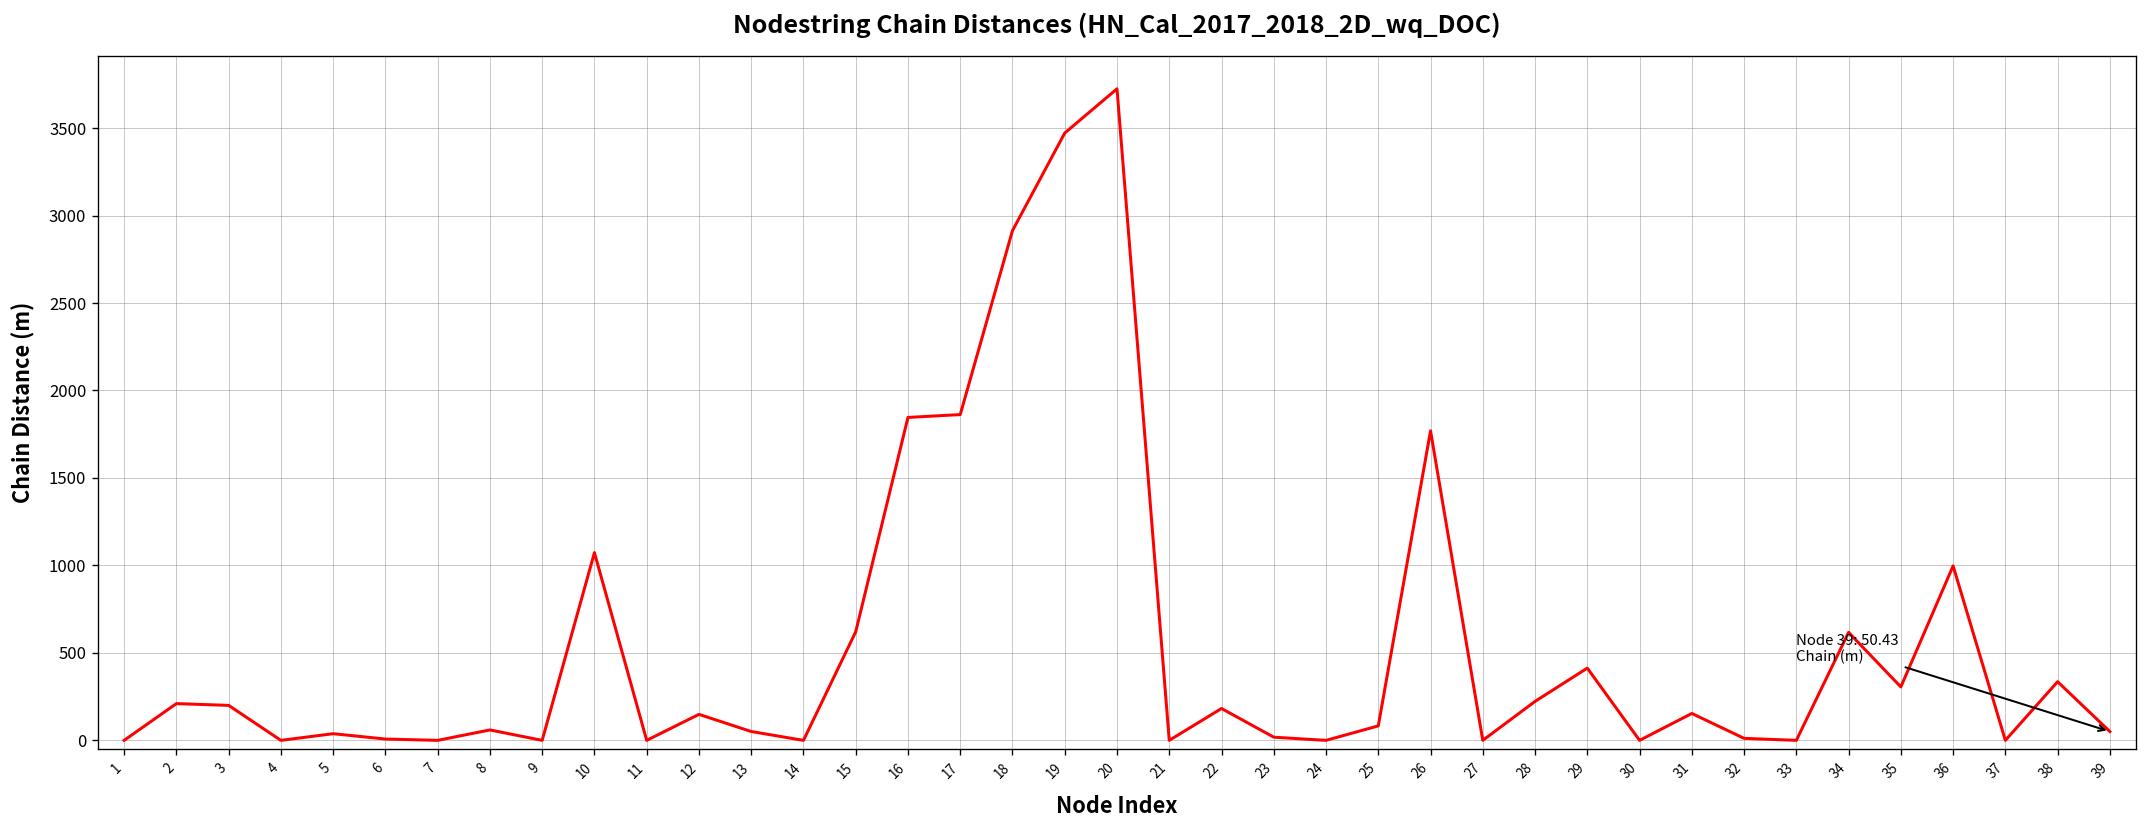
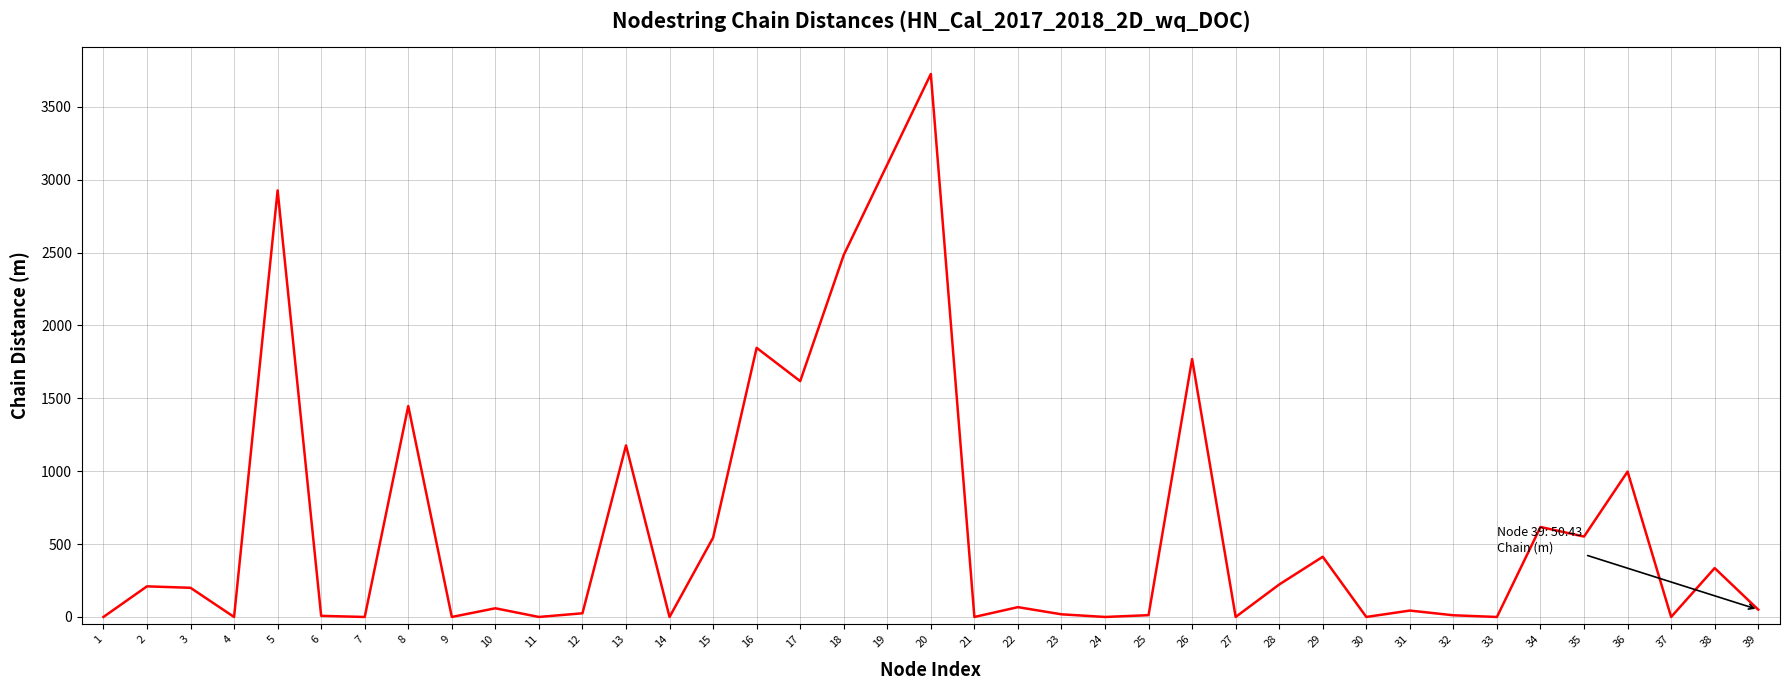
  {
    "1": 0,
    "2": 210,
    "3": 200,
    "4": 0,
-   "5": 40,
+   "5": 2930,
    "6": 10,
    "7": 0,
-   "8": 60,
+   "8": 1450,
    "9": 0,
-   "10": 1070,
+   "10": 60,
    "11": 0,
-   "12": 150,
-   "13": 50,
+   "12": 30,
+   "13": 1180,
    "14": 0,
-   "15": 620,
+   "15": 540,
    "16": 1850,
-   "17": 1860,
-   "18": 2910,
-   "19": 3470,
+   "17": 1620,
+   "18": 2480,
+   "19": 3100,
    "20": 3720,
    "21": 0,
-   "22": 180,
+   "22": 70,
    "23": 20,
    "24": 0,
-   "25": 80,
+   "25": 10,
    "26": 1770,
    "27": 0,
    "28": 220,
    "29": 410,
    "30": 0,
-   "31": 150,
+   "31": 40,
    "32": 10,
    "33": 0,
-   "35": 310,
+   "35": 550,
    "36": 1000,
    "37": 0,
    "39": 50
  }
